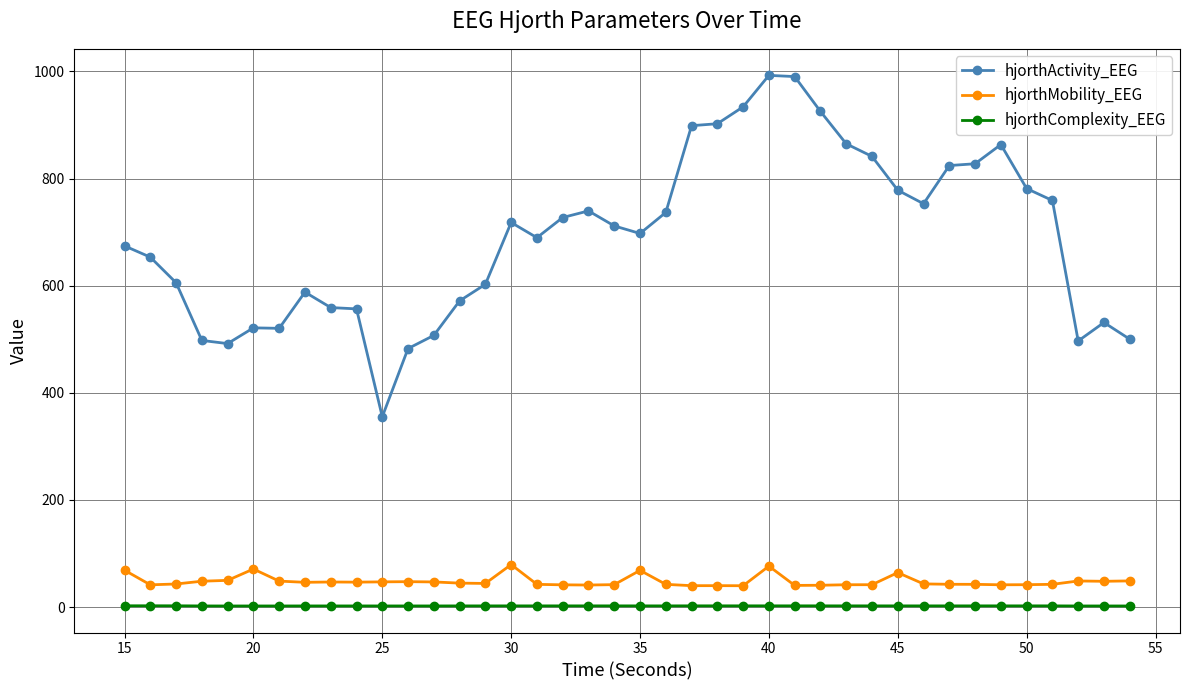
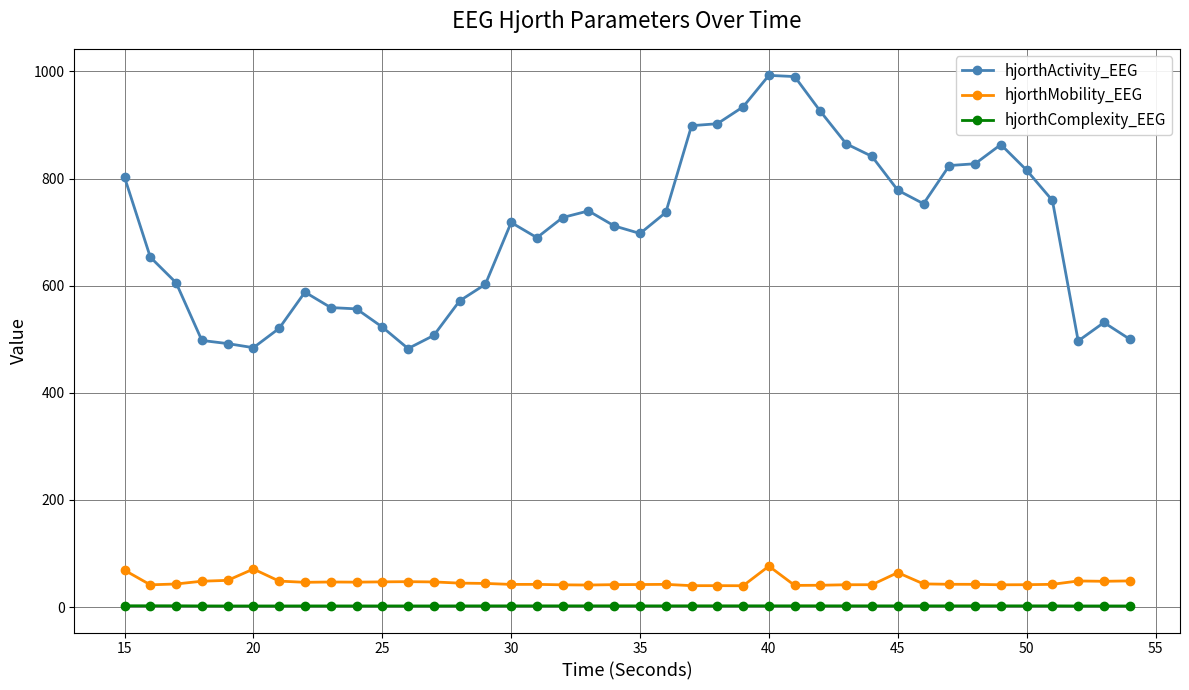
  {
    "hjorthActivity_EEG": {
-     "15": 670,
-     "20": 520,
-     "25": 360,
+     "15": 800,
+     "20": 480,
+     "25": 520,
      "30": 720,
      "35": 700,
      "40": 990,
      "45": 780,
-     "50": 780
+     "50": 820
    },
    "hjorthMobility_EEG": {
      "15": 70,
      "20": 70,
      "25": 50,
-     "30": 80,
-     "35": 70,
+     "30": 40,
+     "35": 40,
      "40": 80,
      "45": 60,
      "50": 40
    },
    "hjorthComplexity_EEG": {
      "15": 0,
      "20": 0,
      "25": 0,
      "30": 0,
      "35": 0,
      "40": 0,
      "45": 0,
      "50": 0
    }
  }
